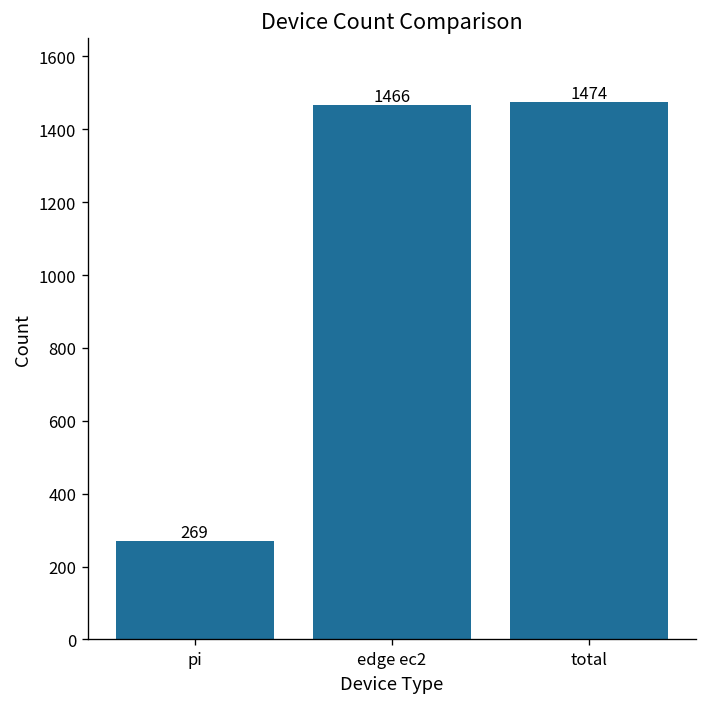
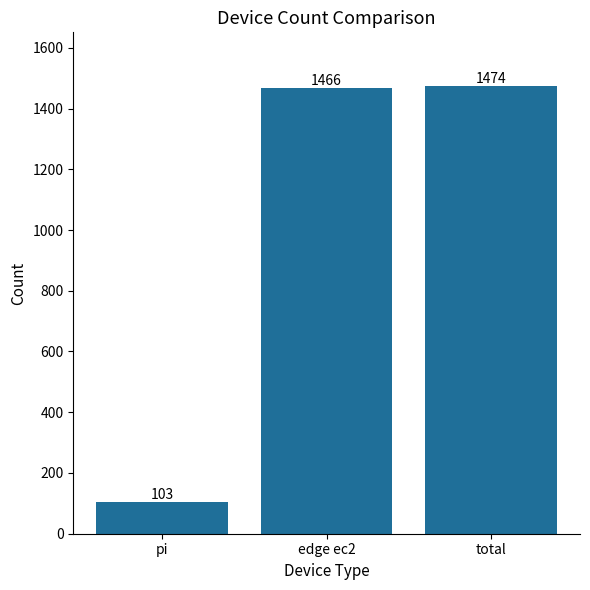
  {
-   "pi": 269,
+   "pi": 103,
    "edge ec2": 1466,
    "total": 1474
  }
